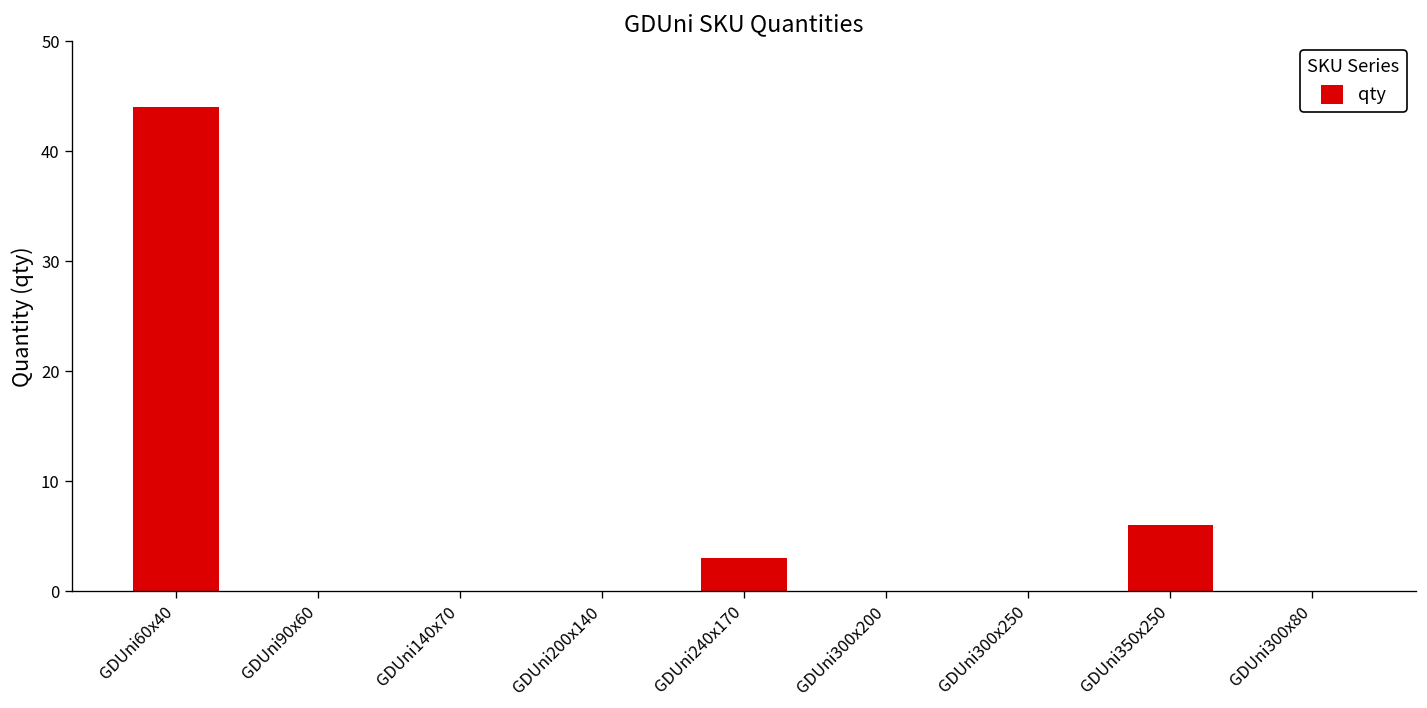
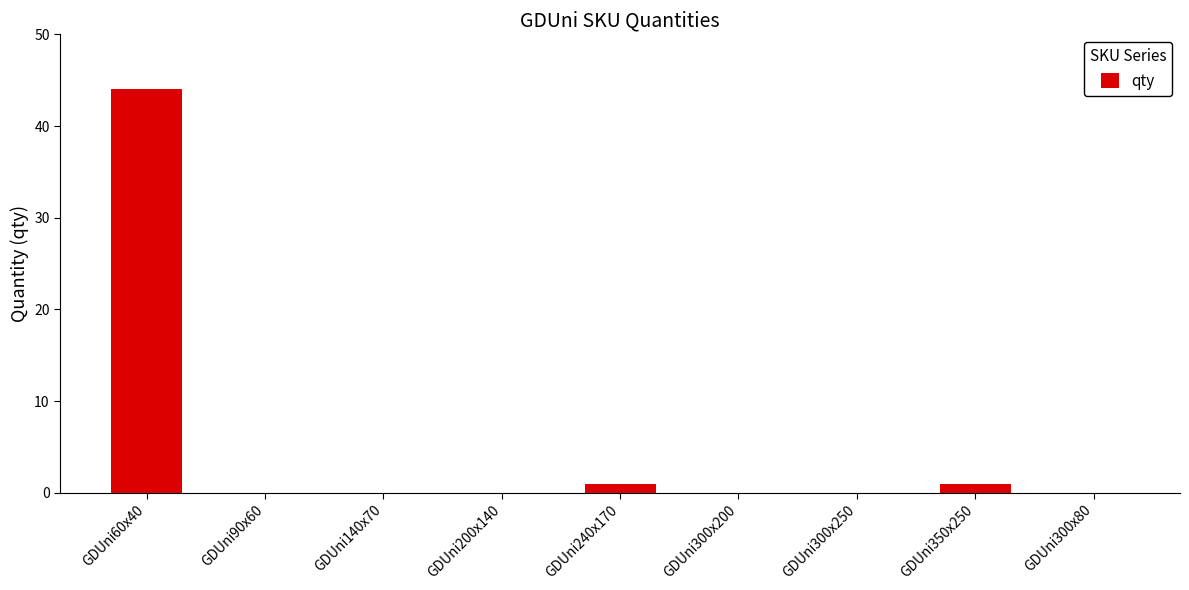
  {
    "GDUni60x40": 44,
    "GDUni90x60": 0,
    "GDUni140x70": 0,
    "GDUni200x140": 0,
-   "GDUni240x170": 3,
+   "GDUni240x170": 1,
    "GDUni300x200": 0,
    "GDUni300x250": 0,
-   "GDUni350x250": 6,
+   "GDUni350x250": 1,
    "GDUni300x80": 0
  }
